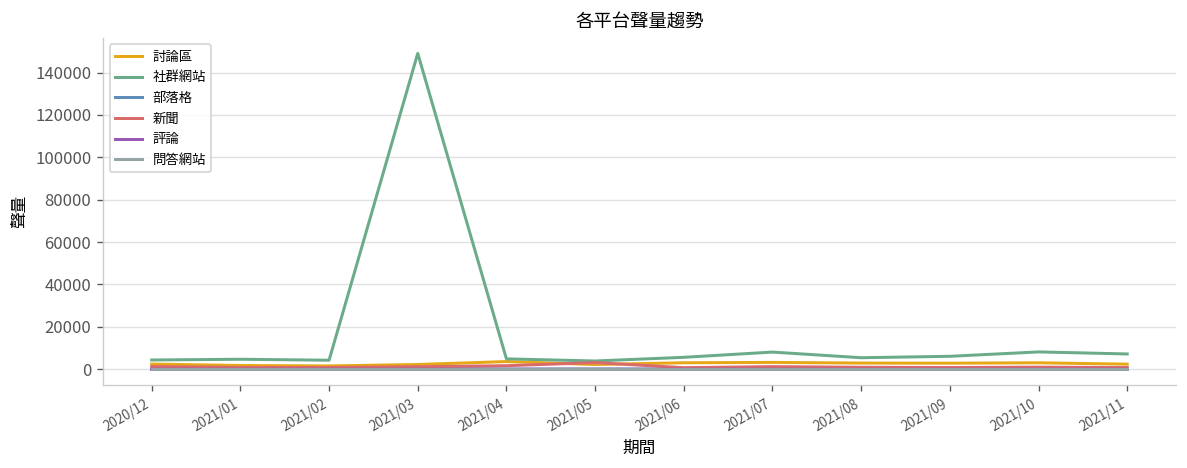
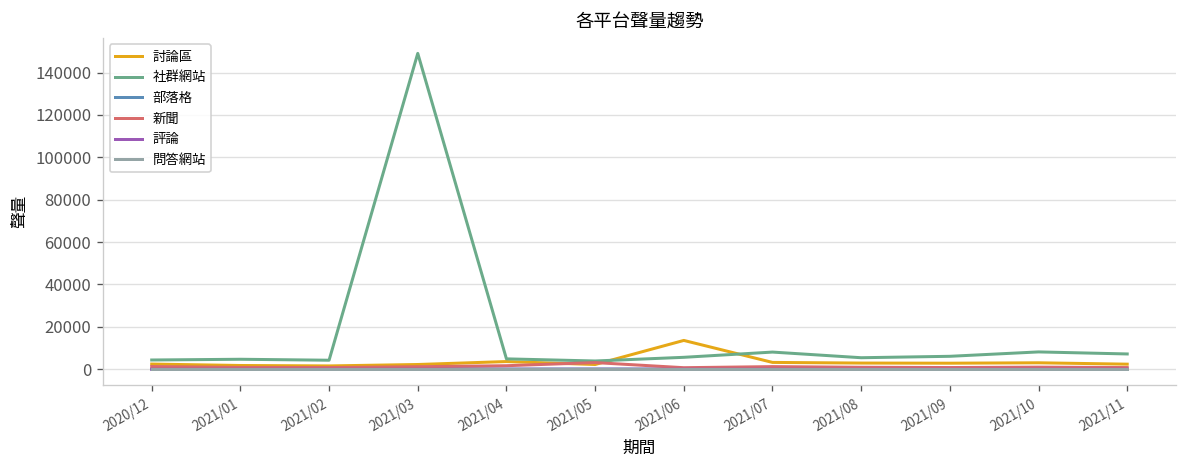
  {
    "討論區": {
-     "2021/06": 3000,
+     "2021/06": 14000,
      "2021/07": 3000,
      "2021/08": 3000,
      "2021/09": 3000,
      "2021/10": 3000,
      "2021/11": 2000
    },
    "新聞": {
      "2021/04": 2000
    }
  }
